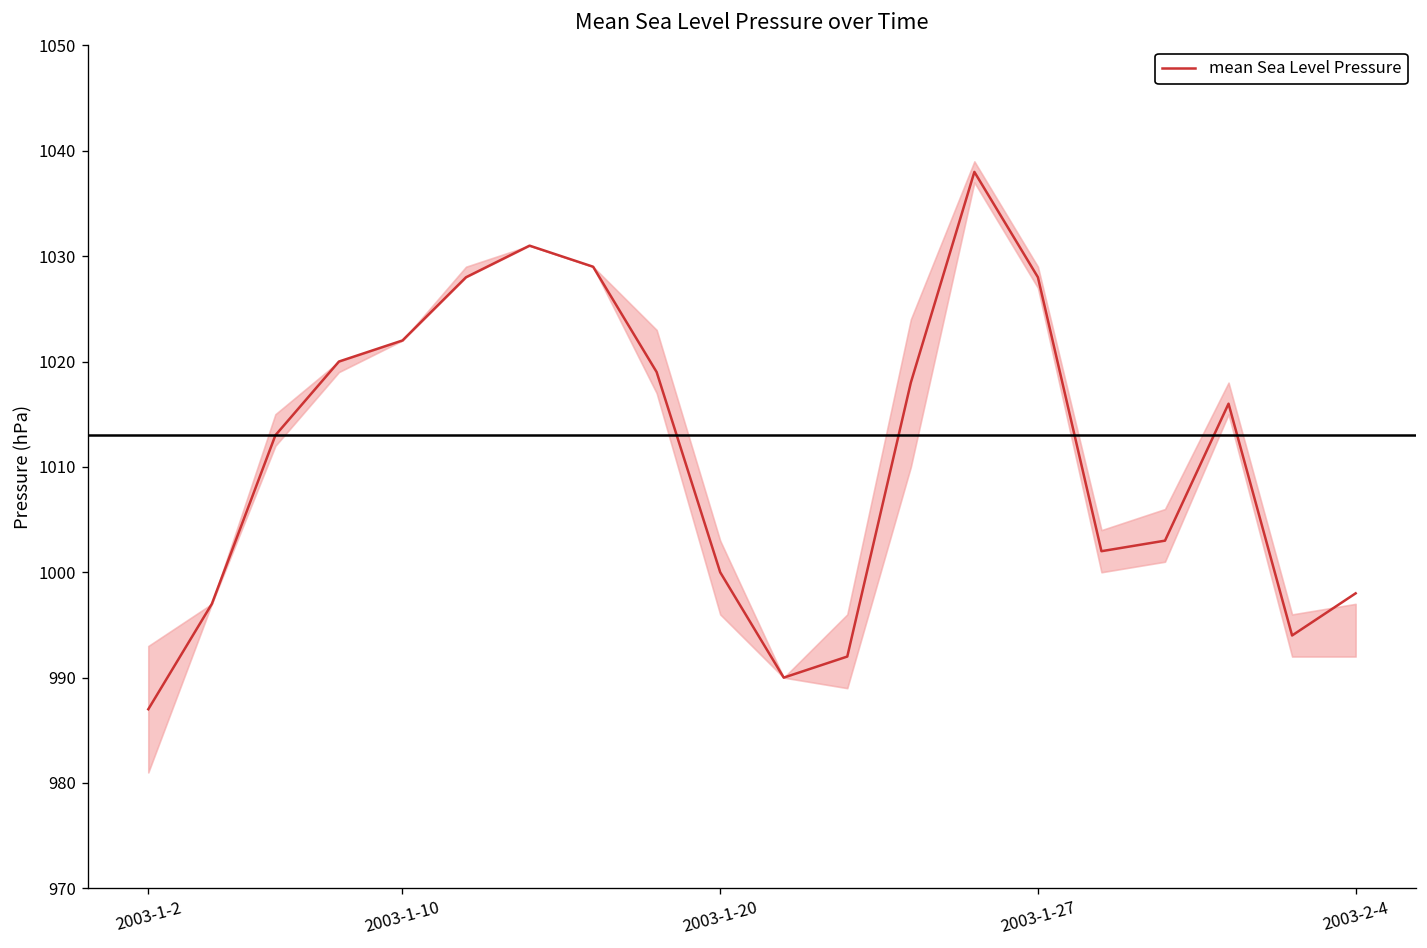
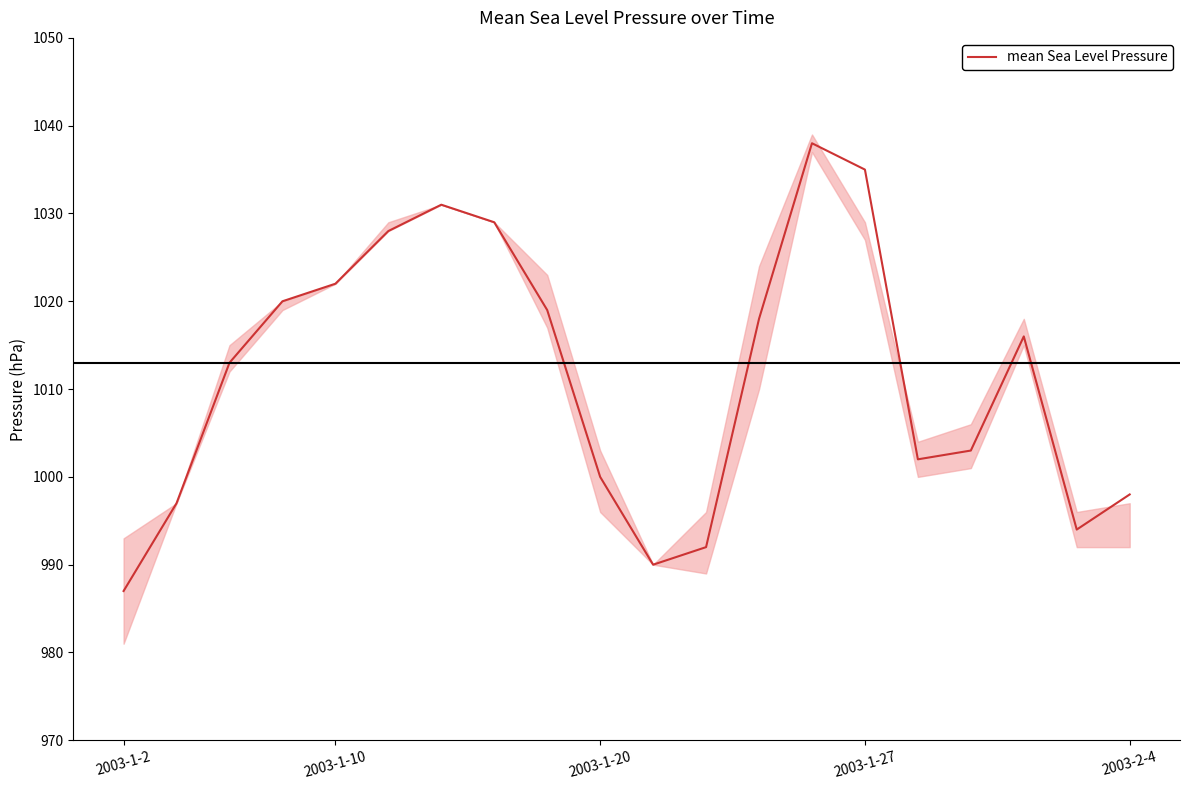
  {
    "mean Sea Level Pressure": {
      "2003-1-2": 987,
      "2003-1-20": 1000,
-     "2003-1-27": 1028,
+     "2003-1-27": 1035,
      "2003-2-4": 998
    }
  }
